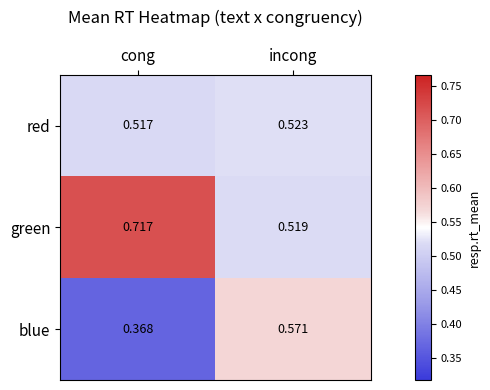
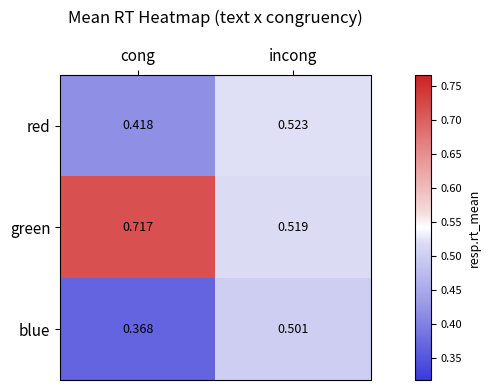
  {
    "red": {
-     "cong": 0.517,
+     "cong": 0.418,
      "incong": 0.523
    },
    "green": {
      "cong": 0.717,
      "incong": 0.519
    },
    "blue": {
      "cong": 0.368,
-     "incong": 0.571
+     "incong": 0.501
    }
  }
